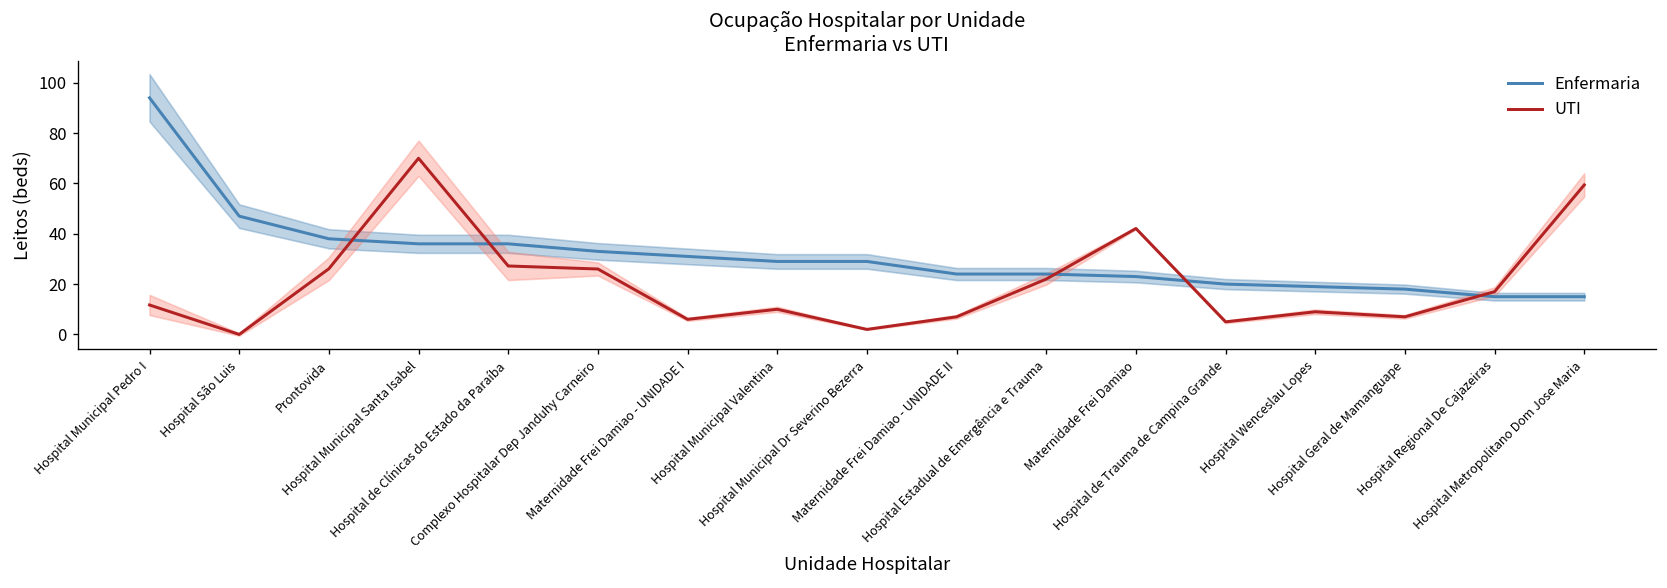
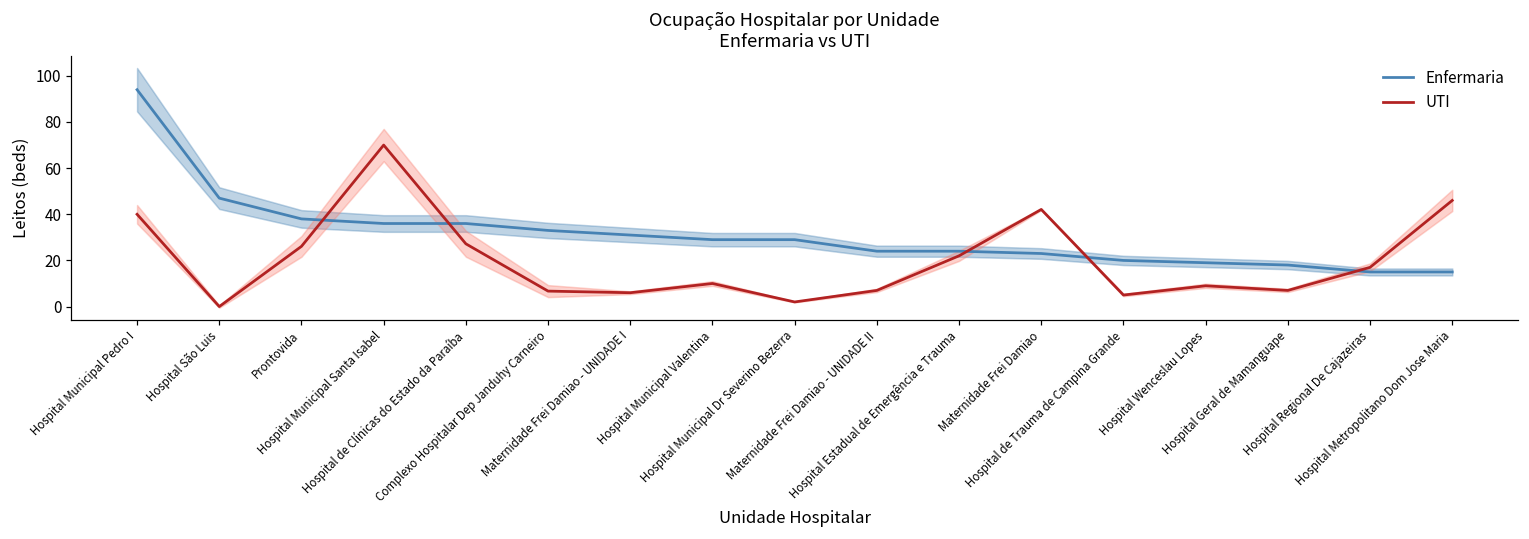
  {
    "UTI": {
-     "Hospital Municipal Pedro I": 12,
+     "Hospital Municipal Pedro I": 40,
      "Prontovida": 26,
      "Hospital Municipal Santa Isabel": 70,
      "Hospital de Clínicas do Estado da Paraíba": 27,
-     "Complexo Hospitalar Dep Janduhy Carneiro": 26,
+     "Complexo Hospitalar Dep Janduhy Carneiro": 7,
      "Hospital Estadual de Emergência e Trauma": 22,
-     "Hospital Metropolitano Dom Jose Maria": 59
+     "Hospital Metropolitano Dom Jose Maria": 46
    }
  }
